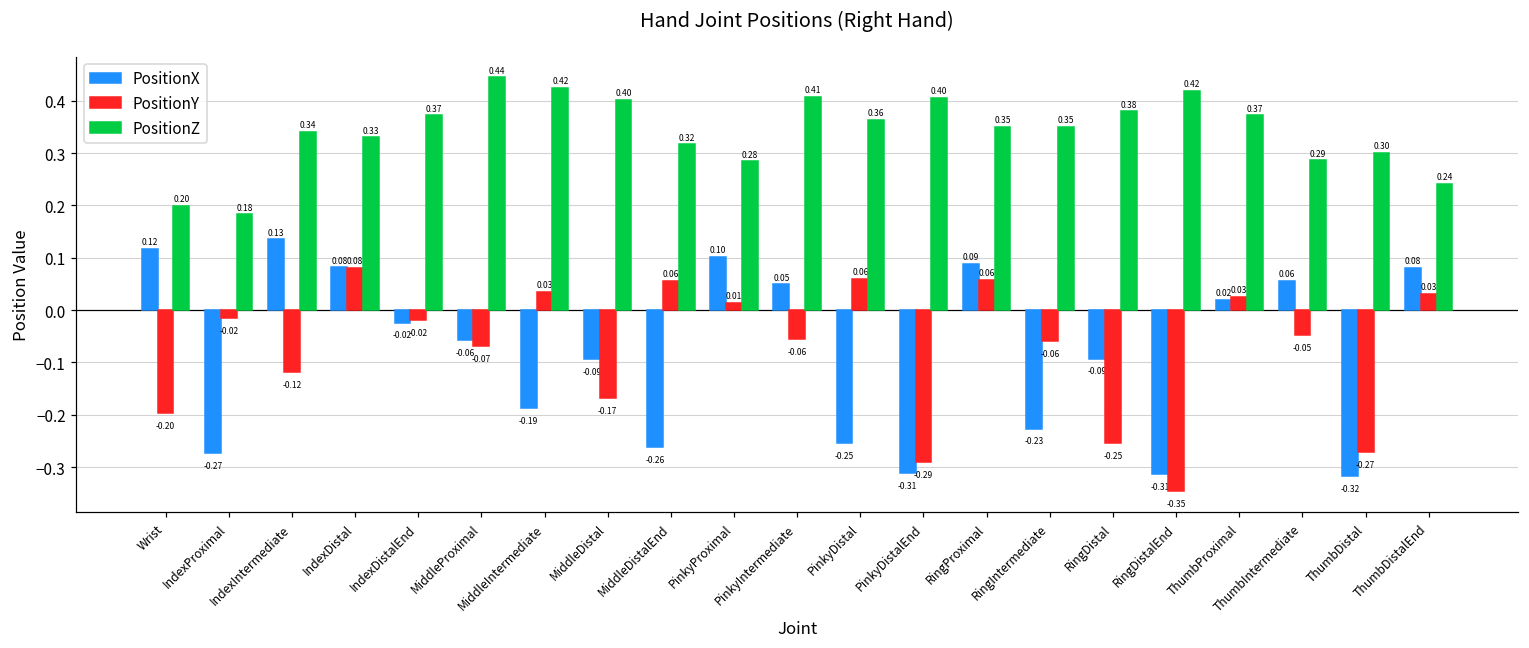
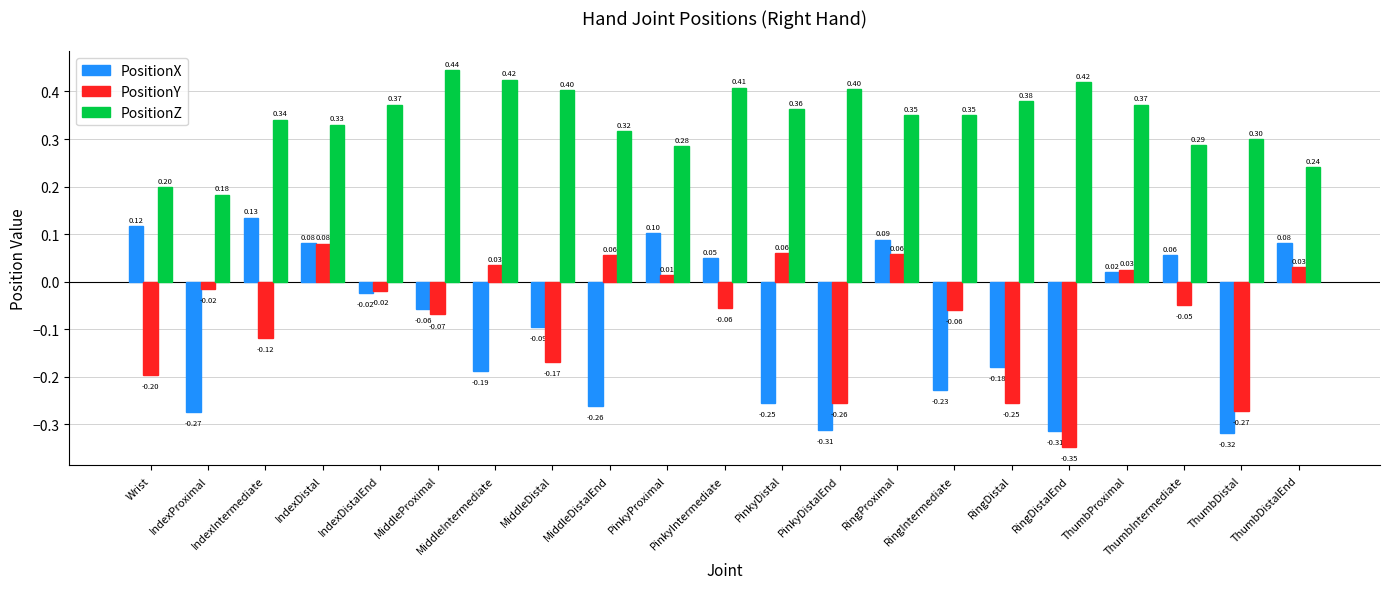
  {
    "PositionX": {
      "Wrist": 0.12,
      "IndexProximal": -0.27,
      "IndexIntermediate": 0.13,
      "IndexDistal": 0.08,
      "IndexDistalEnd": -0.02,
      "MiddleProximal": -0.06,
      "MiddleIntermediate": -0.19,
      "MiddleDistal": -0.09,
      "MiddleDistalEnd": -0.26,
      "PinkyProximal": 0.10,
      "PinkyIntermediate": 0.05,
      "PinkyDistal": -0.25,
      "PinkyDistalEnd": -0.31,
      "RingProximal": 0.09,
      "RingIntermediate": -0.23,
-     "RingDistal": -0.09,
+     "RingDistal": -0.18,
      "RingDistalEnd": -0.31,
      "ThumbProximal": 0.02,
      "ThumbIntermediate": 0.06,
      "ThumbDistal": -0.32,
      "ThumbDistalEnd": 0.08
    },
    "PositionY": {
      "Wrist": -0.20,
      "IndexProximal": -0.02,
      "IndexIntermediate": -0.12,
      "IndexDistal": 0.08,
      "IndexDistalEnd": -0.02,
      "MiddleProximal": -0.07,
      "MiddleIntermediate": 0.03,
      "MiddleDistal": -0.17,
      "MiddleDistalEnd": 0.06,
      "PinkyProximal": 0.01,
      "PinkyIntermediate": -0.06,
      "PinkyDistal": 0.06,
-     "PinkyDistalEnd": -0.29,
+     "PinkyDistalEnd": -0.26,
      "RingProximal": 0.06,
      "RingIntermediate": -0.06,
      "RingDistal": -0.25,
      "RingDistalEnd": -0.35,
      "ThumbProximal": 0.03,
      "ThumbIntermediate": -0.05,
      "ThumbDistal": -0.27,
      "ThumbDistalEnd": 0.03
    },
    "PositionZ": {
      "Wrist": 0.20,
      "IndexProximal": 0.18,
      "IndexIntermediate": 0.34,
      "IndexDistal": 0.33,
      "IndexDistalEnd": 0.37,
      "MiddleProximal": 0.44,
      "MiddleIntermediate": 0.42,
      "MiddleDistal": 0.40,
      "MiddleDistalEnd": 0.32,
      "PinkyProximal": 0.28,
      "PinkyIntermediate": 0.41,
      "PinkyDistal": 0.36,
      "PinkyDistalEnd": 0.40,
      "RingProximal": 0.35,
      "RingIntermediate": 0.35,
      "RingDistal": 0.38,
      "RingDistalEnd": 0.42,
      "ThumbProximal": 0.37,
      "ThumbIntermediate": 0.29,
      "ThumbDistal": 0.30,
      "ThumbDistalEnd": 0.24
    }
  }
